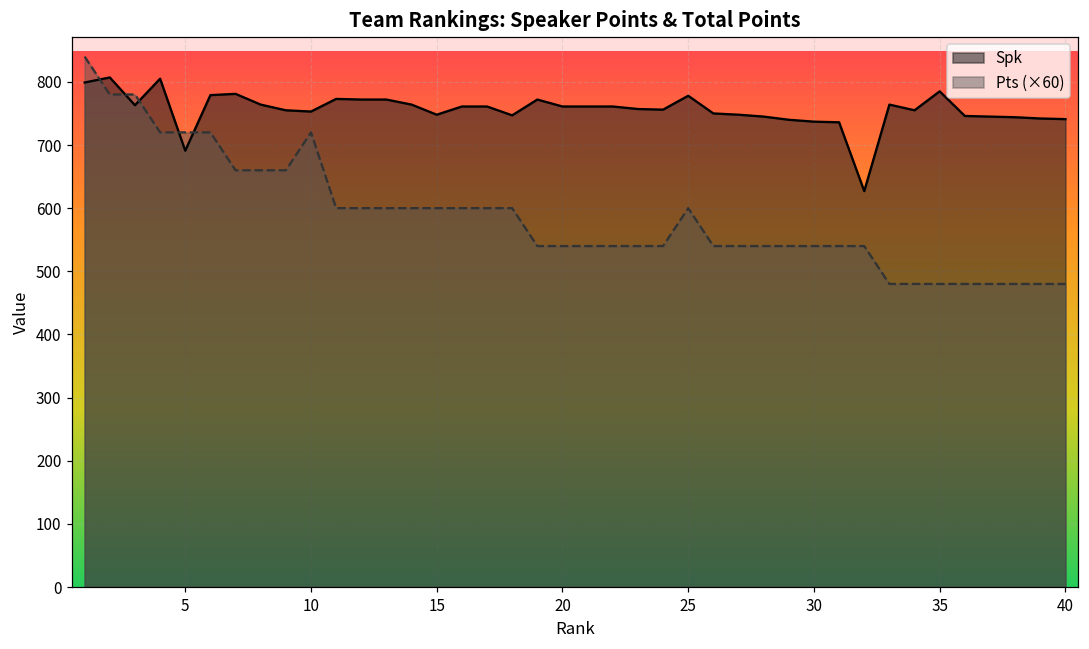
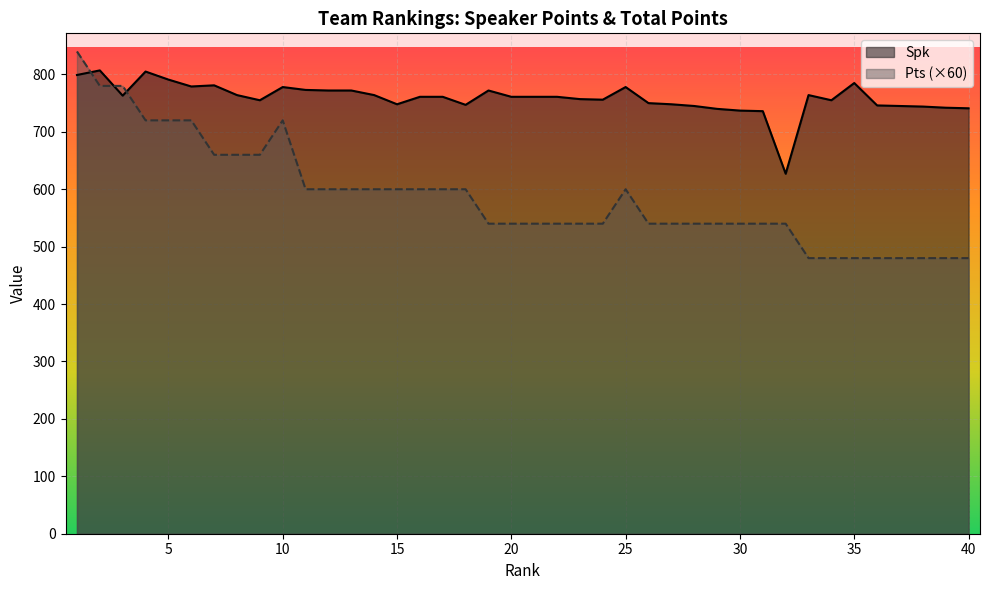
  {
    "Spk": {
-     "5": 690,
-     "10": 750,
+     "5": 790,
+     "10": 780,
      "15": 750,
      "20": 760,
      "25": 780,
      "30": 740,
      "35": 790,
      "40": 740
    },
    "Pts (×60)": {
      "5": 720,
      "10": 720,
      "15": 600,
      "20": 540,
      "25": 600,
      "30": 540,
      "35": 480,
      "40": 480
    }
  }
